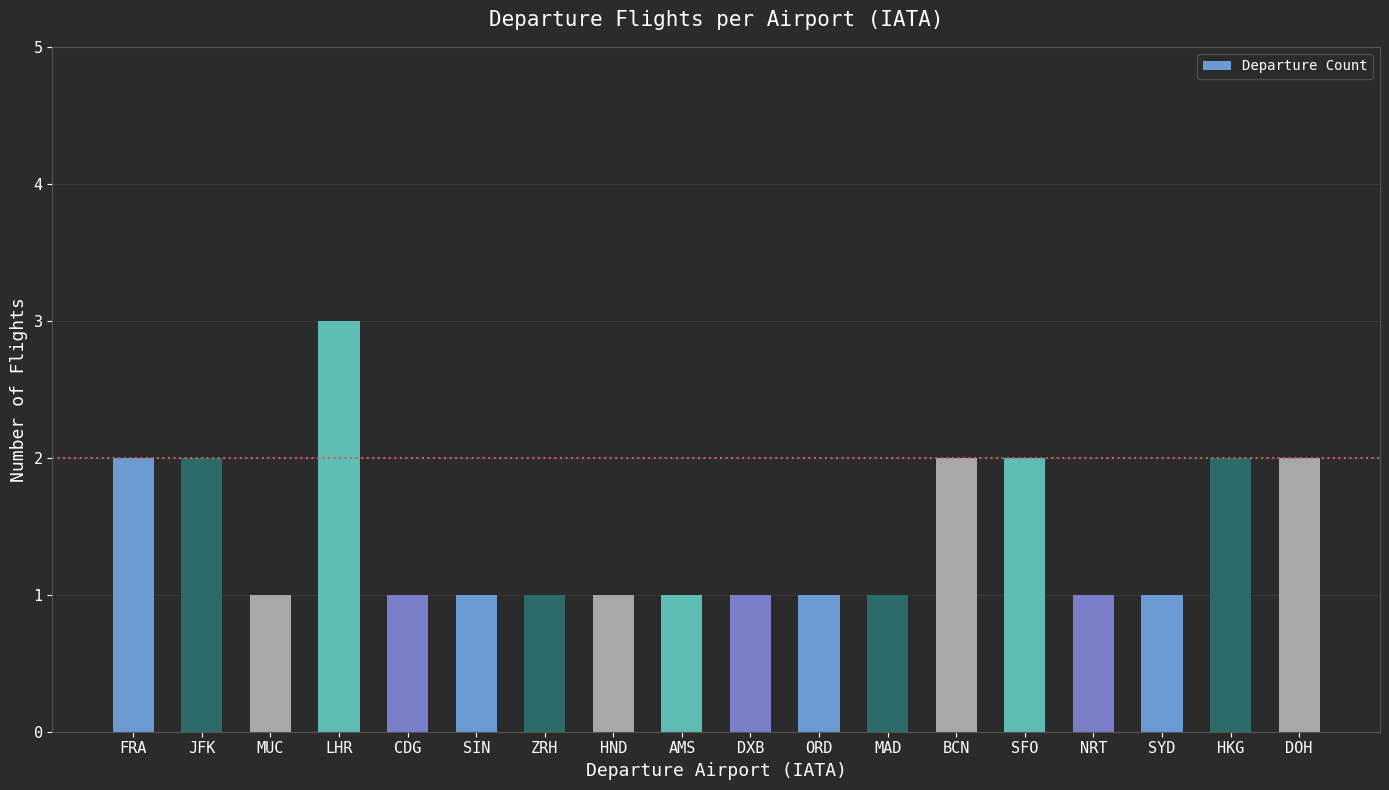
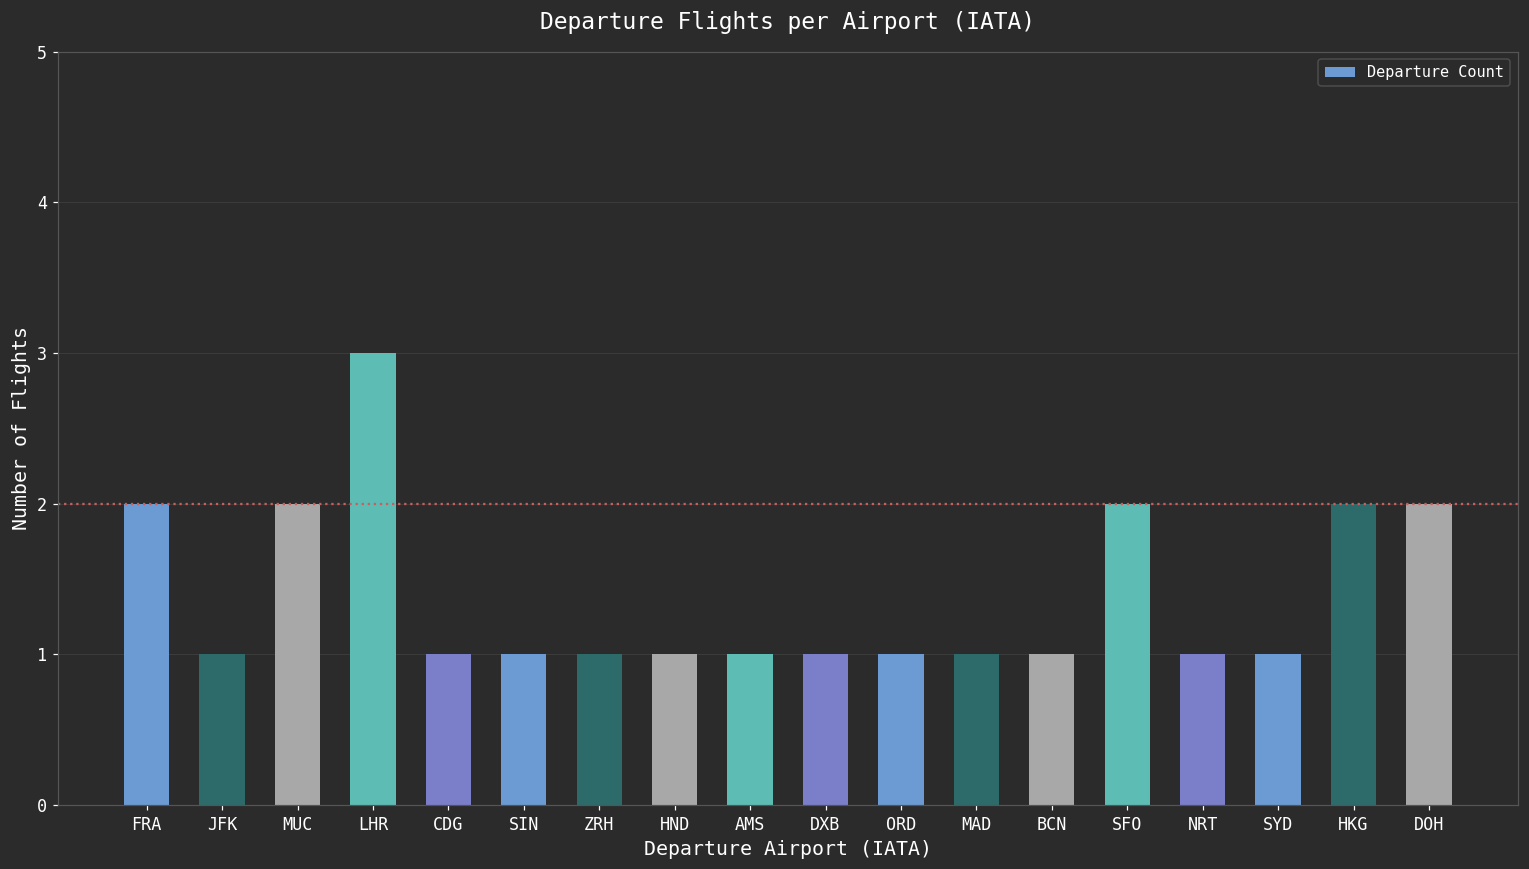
  {
    "FRA": 2,
-   "JFK": 2,
-   "MUC": 1,
+   "JFK": 1,
+   "MUC": 2,
    "LHR": 3,
    "CDG": 1,
    "SIN": 1,
    "ZRH": 1,
    "HND": 1,
    "AMS": 1,
    "DXB": 1,
    "ORD": 1,
    "MAD": 1,
-   "BCN": 2,
+   "BCN": 1,
    "SFO": 2,
    "NRT": 1,
    "SYD": 1,
    "HKG": 2,
    "DOH": 2
  }
